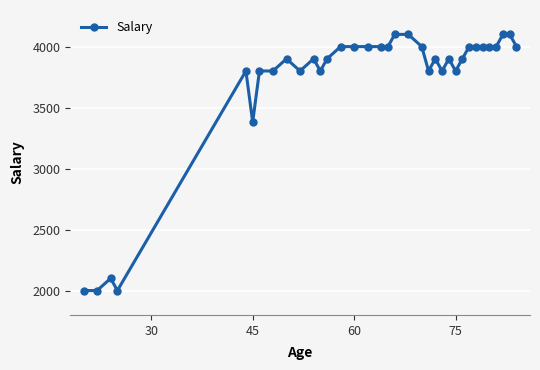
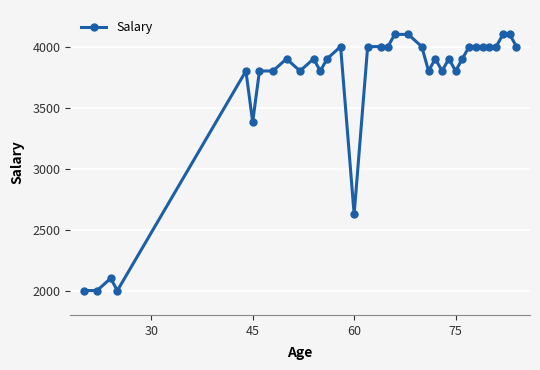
  {
    "45": 3380,
-   "60": 4000,
+   "60": 2630,
    "75": 3800
  }
